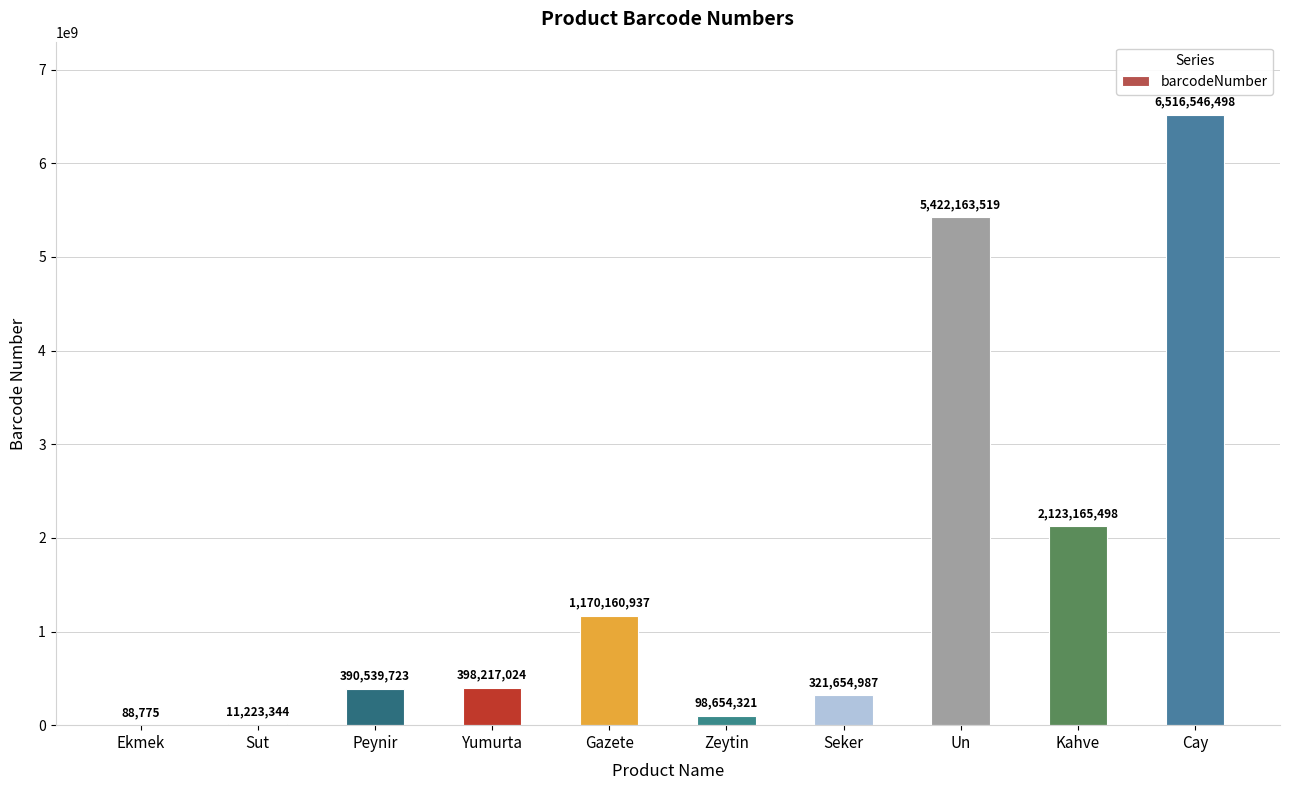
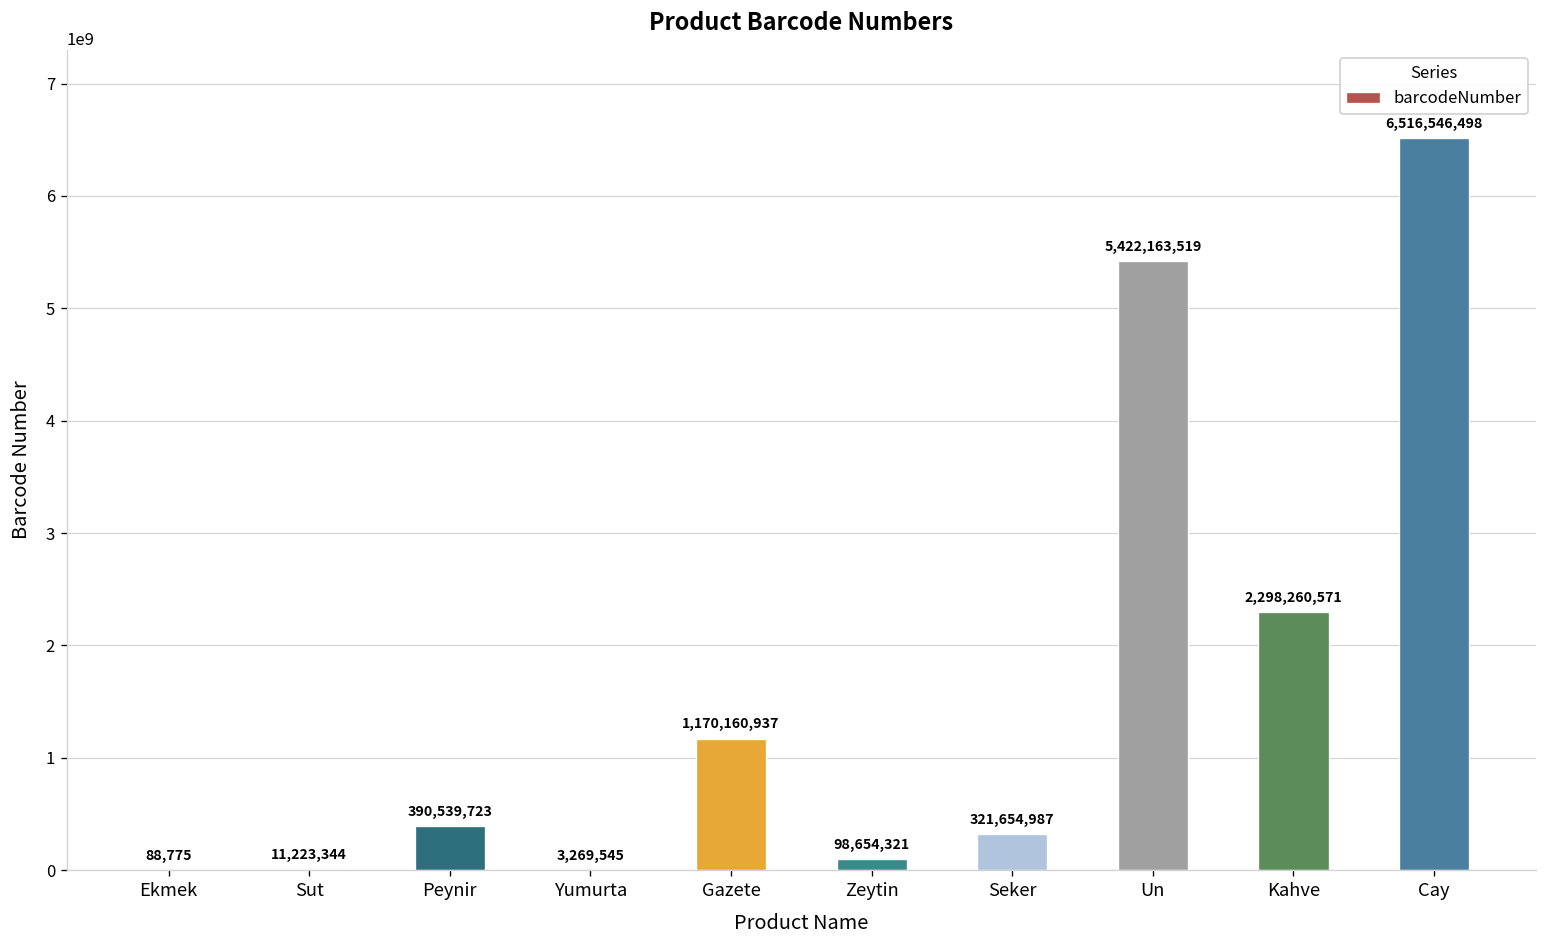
  {
    "Ekmek": "88,775",
    "Sut": "11,223,344",
    "Peynir": "390,539,723",
-   "Yumurta": "398,217,024",
+   "Yumurta": "3,269,545",
    "Gazete": "1,170,160,937",
    "Zeytin": "98,654,321",
    "Seker": "321,654,987",
    "Un": "5,422,163,519",
-   "Kahve": "2,123,165,498",
+   "Kahve": "2,298,260,571",
    "Cay": "6,516,546,498"
  }
